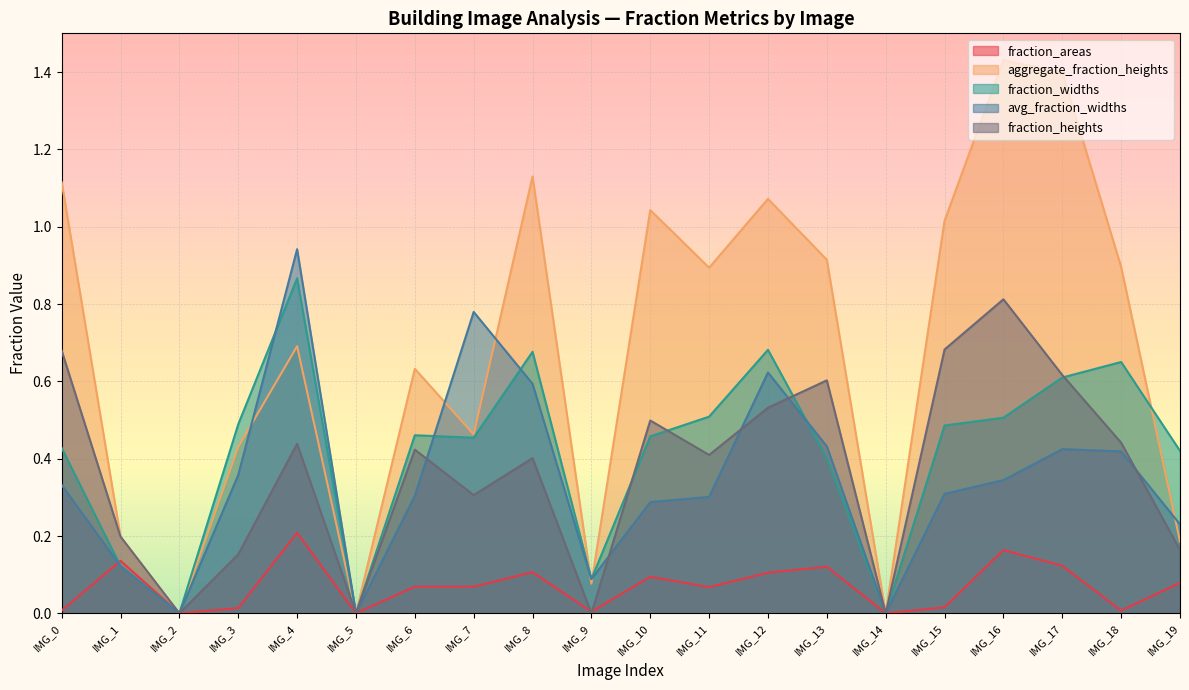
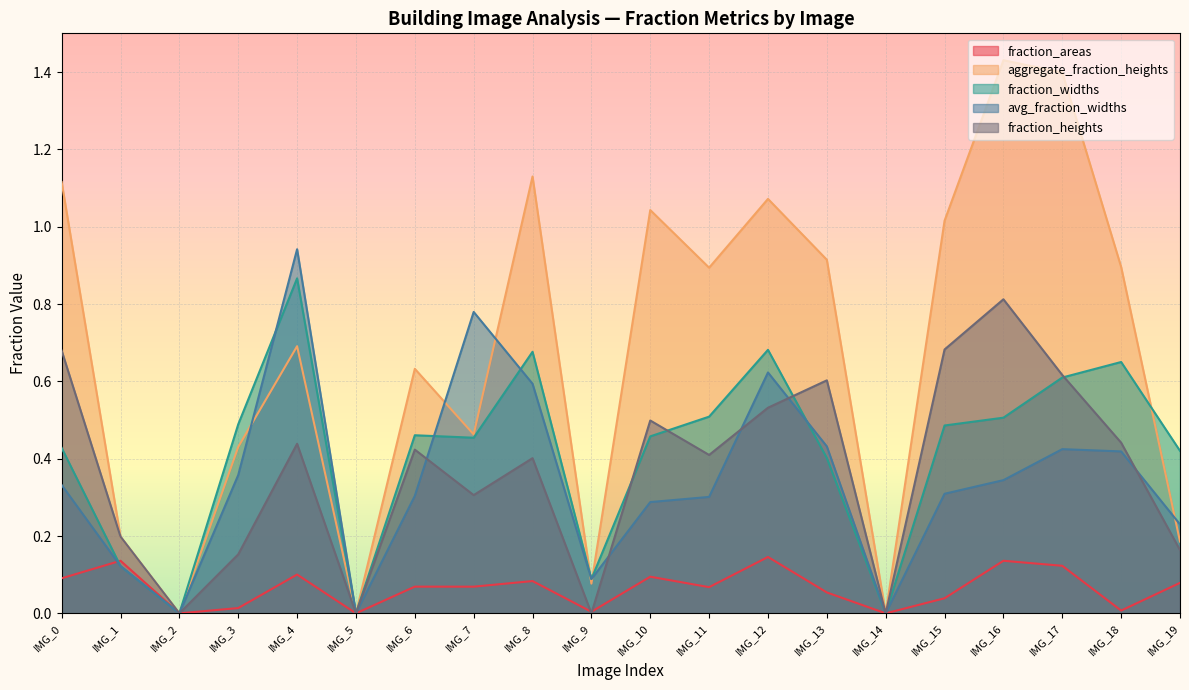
  {
    "fraction_areas": {
-     "IMG_0": 0.01,
+     "IMG_0": 0.09,
      "IMG_1": 0.14,
      "IMG_3": 0.01,
-     "IMG_4": 0.21,
+     "IMG_4": 0.10,
      "IMG_6": 0.07,
      "IMG_7": 0.07,
-     "IMG_8": 0.11,
+     "IMG_8": 0.08,
      "IMG_10": 0.09,
      "IMG_11": 0.07,
-     "IMG_12": 0.11,
-     "IMG_13": 0.12,
-     "IMG_15": 0.02,
-     "IMG_16": 0.16,
+     "IMG_12": 0.15,
+     "IMG_13": 0.05,
+     "IMG_15": 0.04,
+     "IMG_16": 0.14,
      "IMG_17": 0.12,
      "IMG_18": 0.01,
      "IMG_19": 0.08
    },
    "aggregate_fraction_heights": {
      "IMG_0": 1.12,
      "IMG_3": 0.43,
      "IMG_4": 0.69,
      "IMG_6": 0.63,
      "IMG_7": 0.46,
      "IMG_8": 1.13,
      "IMG_9": 0.08,
      "IMG_10": 1.04,
      "IMG_11": 0.89,
      "IMG_12": 1.07,
      "IMG_13": 0.91,
      "IMG_15": 1.02,
      "IMG_18": 0.90,
      "IMG_19": 0.19
    }
  }
